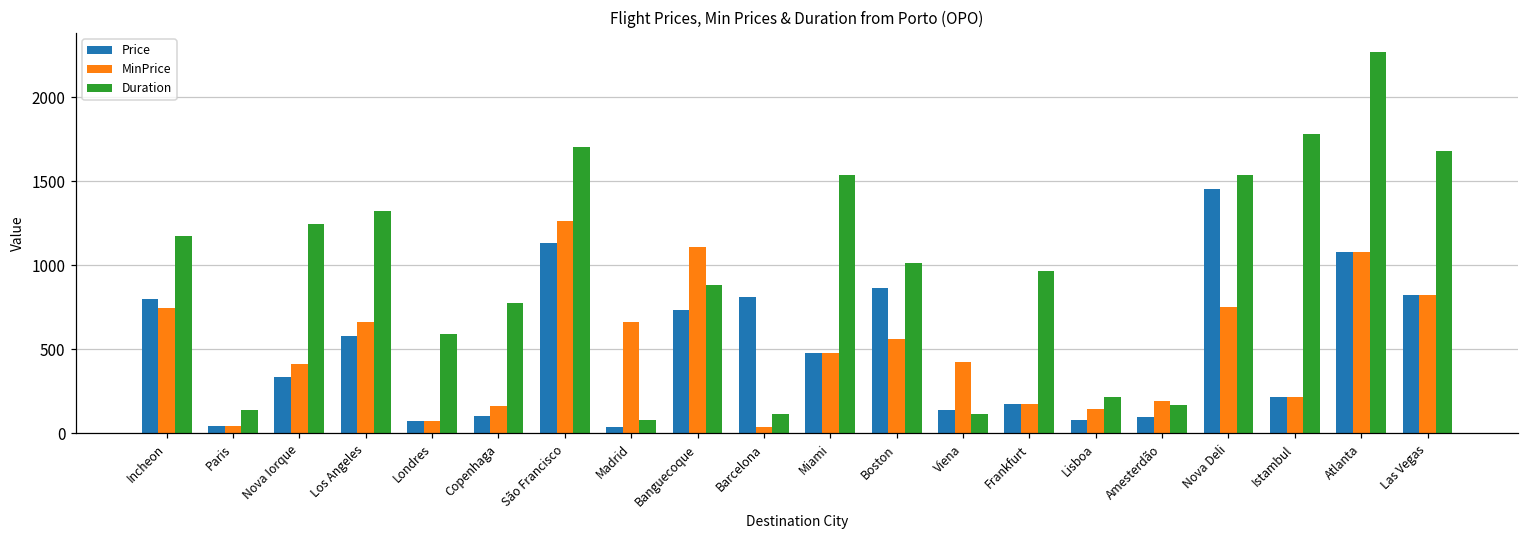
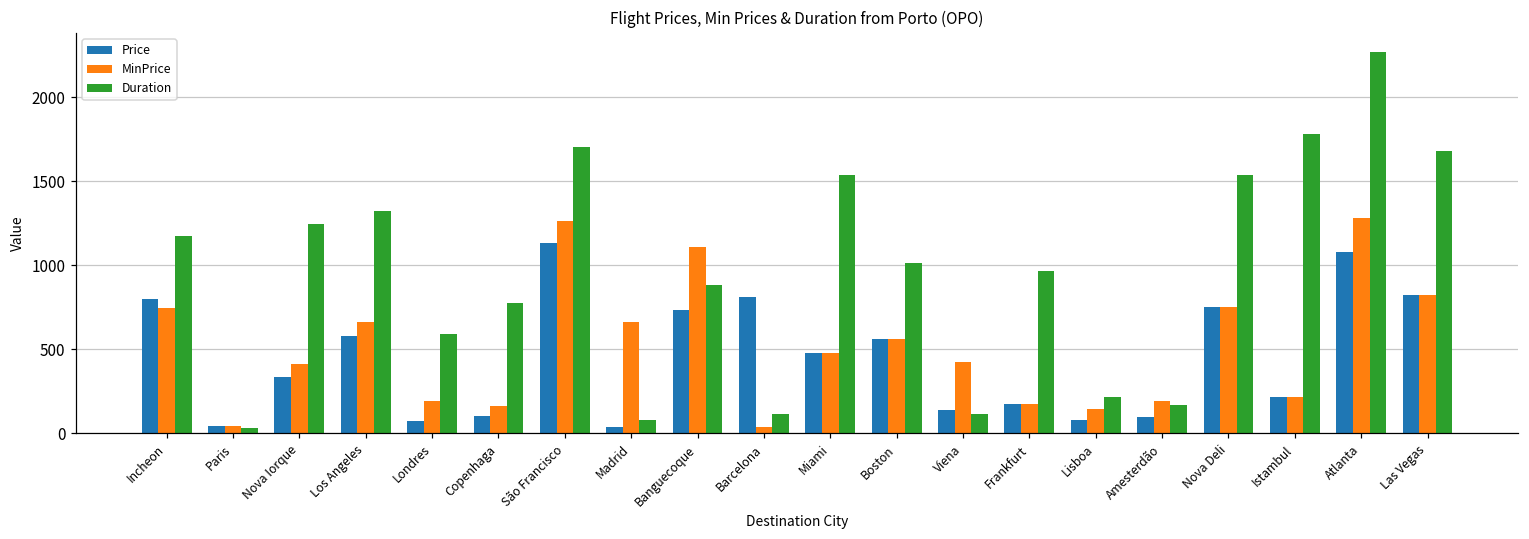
  {
    "Price": {
      "Incheon": 800,
      "Paris": 40,
      "Nova Iorque": 330,
      "Los Angeles": 580,
      "Londres": 70,
      "Copenhaga": 100,
      "São Francisco": 1130,
      "Madrid": 30,
      "Banguecoque": 740,
      "Barcelona": 810,
      "Miami": 480,
-     "Boston": 860,
+     "Boston": 560,
      "Viena": 130,
      "Frankfurt": 170,
      "Lisboa": 80,
      "Amesterdão": 100,
-     "Nova Deli": 1450,
+     "Nova Deli": 750,
      "Istambul": 220,
      "Atlanta": 1080,
      "Las Vegas": 820
    },
    "MinPrice": {
      "Incheon": 740,
      "Paris": 40,
      "Nova Iorque": 410,
      "Los Angeles": 660,
-     "Londres": 70,
+     "Londres": 190,
      "Copenhaga": 160,
      "São Francisco": 1270,
      "Madrid": 660,
      "Banguecoque": 1110,
      "Barcelona": 40,
      "Miami": 480,
      "Boston": 560,
      "Viena": 420,
      "Frankfurt": 170,
      "Lisboa": 140,
      "Amesterdão": 190,
      "Nova Deli": 750,
      "Istambul": 220,
-     "Atlanta": 1080,
+     "Atlanta": 1280,
      "Las Vegas": 820
    },
    "Duration": {
      "Incheon": 1180,
-     "Paris": 140,
+     "Paris": 30,
      "Nova Iorque": 1250,
      "Los Angeles": 1330,
      "Londres": 590,
      "Copenhaga": 780,
      "São Francisco": 1710,
      "Madrid": 80,
      "Banguecoque": 880,
      "Barcelona": 120,
      "Miami": 1540,
      "Boston": 1020,
      "Viena": 120,
      "Frankfurt": 970,
      "Lisboa": 210,
      "Amesterdão": 170,
      "Nova Deli": 1540,
      "Istambul": 1780,
      "Atlanta": 2270,
      "Las Vegas": 1680
    }
  }
